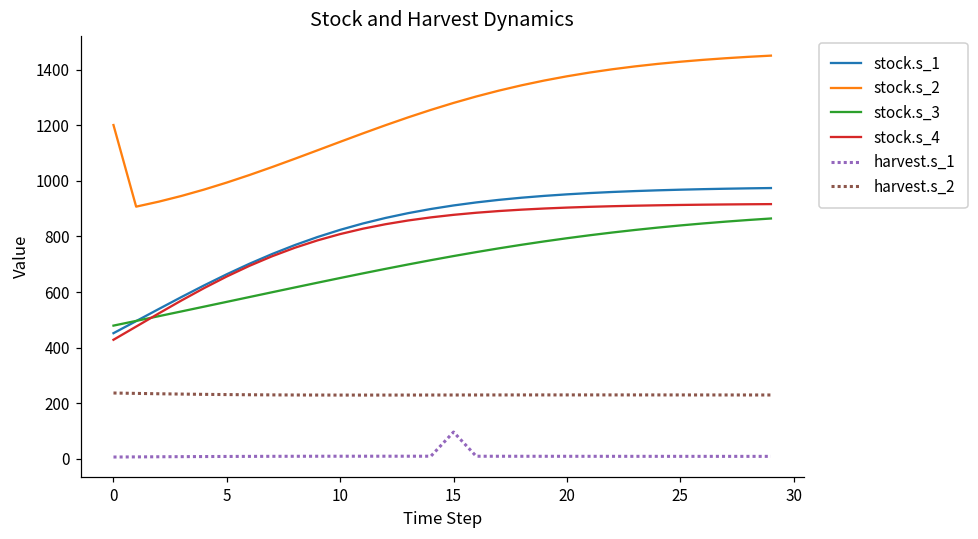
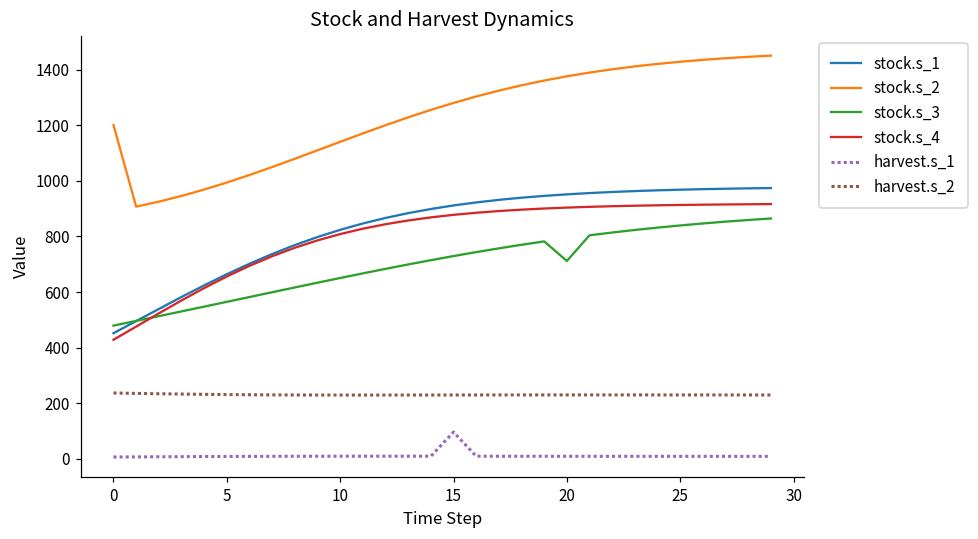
  {
    "stock.s_1": {
      "0": 450,
      "10": 820,
      "15": 910,
      "20": 950,
      "25": 970
    },
    "stock.s_2": {
      "0": 1200,
      "5": 990,
      "10": 1140,
      "15": 1280,
      "20": 1380,
      "25": 1430
    },
    "stock.s_3": {
      "0": 480,
      "5": 560,
      "10": 650,
      "15": 730,
-     "20": 790,
+     "20": 710,
      "25": 840
    },
    "stock.s_4": {
      "0": 430,
      "10": 810,
      "15": 880,
      "20": 900,
      "25": 910
    },
    "harvest.s_1": {
      "0": 10,
      "5": 10,
      "10": 10,
      "15": 100,
      "20": 10,
      "25": 10
    },
    "harvest.s_2": {
      "0": 240,
      "5": 230,
      "10": 230,
      "15": 230,
      "20": 230,
      "25": 230
    }
  }
